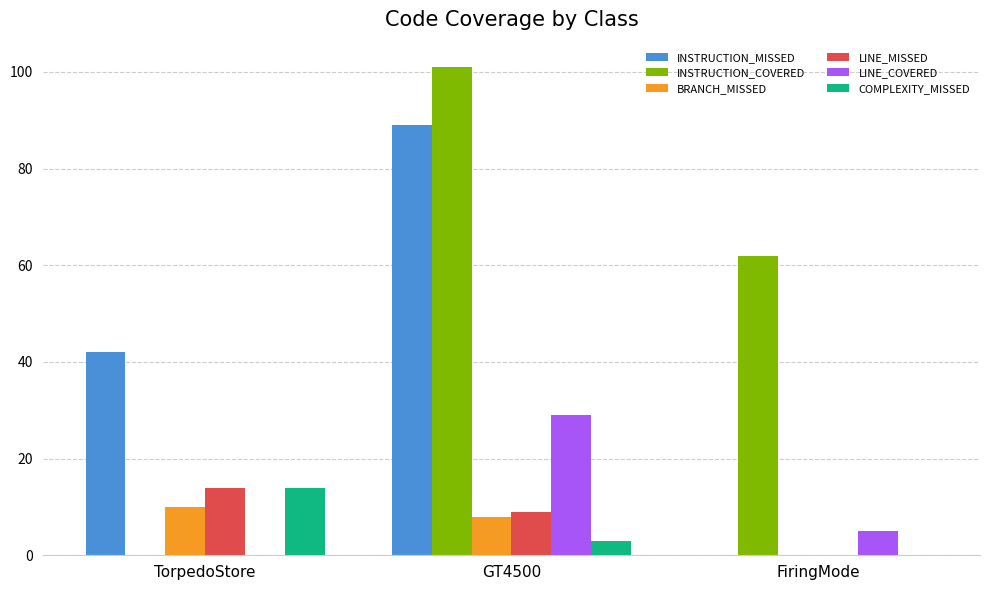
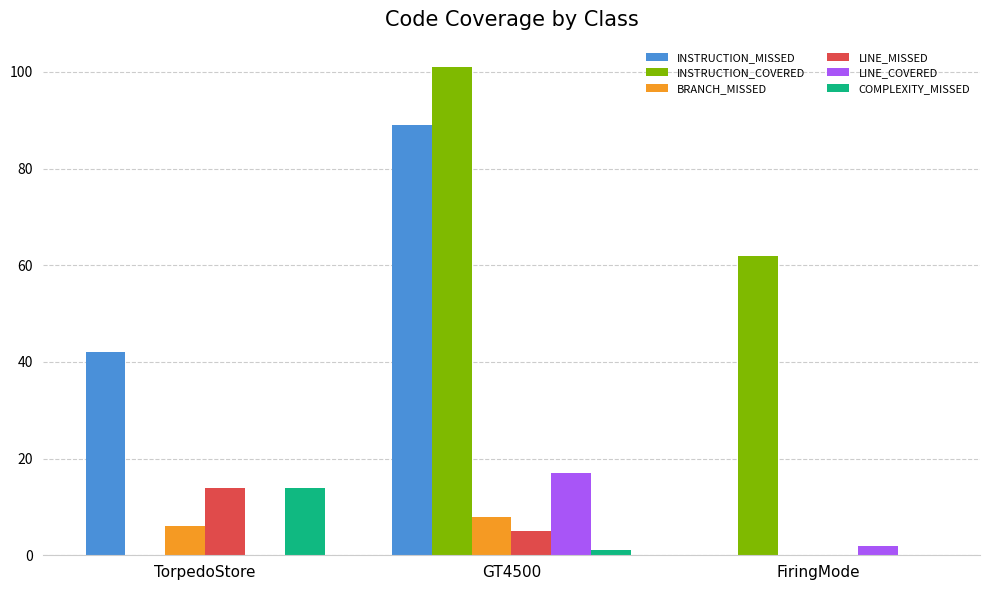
  {
    "INSTRUCTION_MISSED": {
      "TorpedoStore": 42,
      "GT4500": 89,
      "FiringMode": 0
    },
    "INSTRUCTION_COVERED": {
      "TorpedoStore": 0,
      "GT4500": 101,
      "FiringMode": 62
    },
    "BRANCH_MISSED": {
-     "TorpedoStore": 10,
+     "TorpedoStore": 6,
      "GT4500": 8,
      "FiringMode": 0
    },
    "LINE_MISSED": {
      "TorpedoStore": 14,
-     "GT4500": 9,
+     "GT4500": 5,
      "FiringMode": 0
    },
    "LINE_COVERED": {
      "TorpedoStore": 0,
-     "GT4500": 29,
-     "FiringMode": 5
+     "GT4500": 17,
+     "FiringMode": 2
    },
    "COMPLEXITY_MISSED": {
      "TorpedoStore": 14,
-     "GT4500": 3,
+     "GT4500": 1,
      "FiringMode": 0
    }
  }
